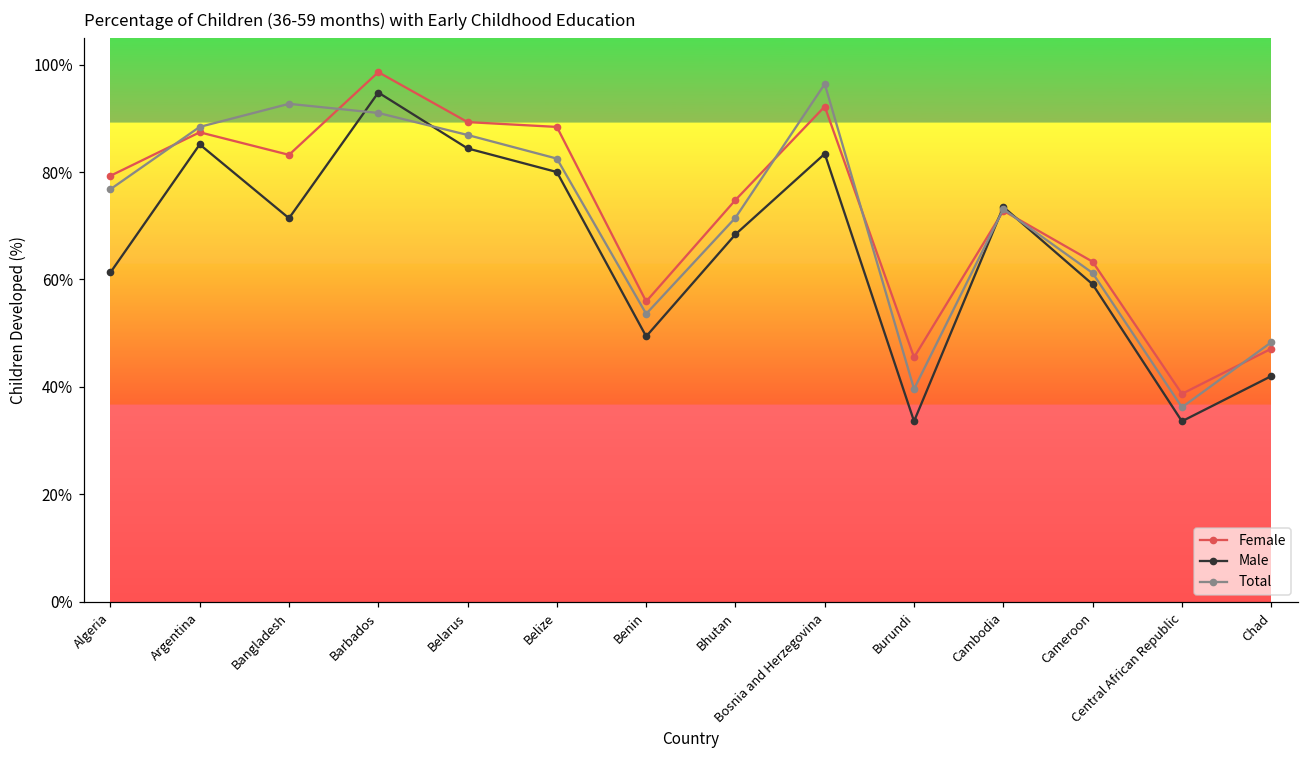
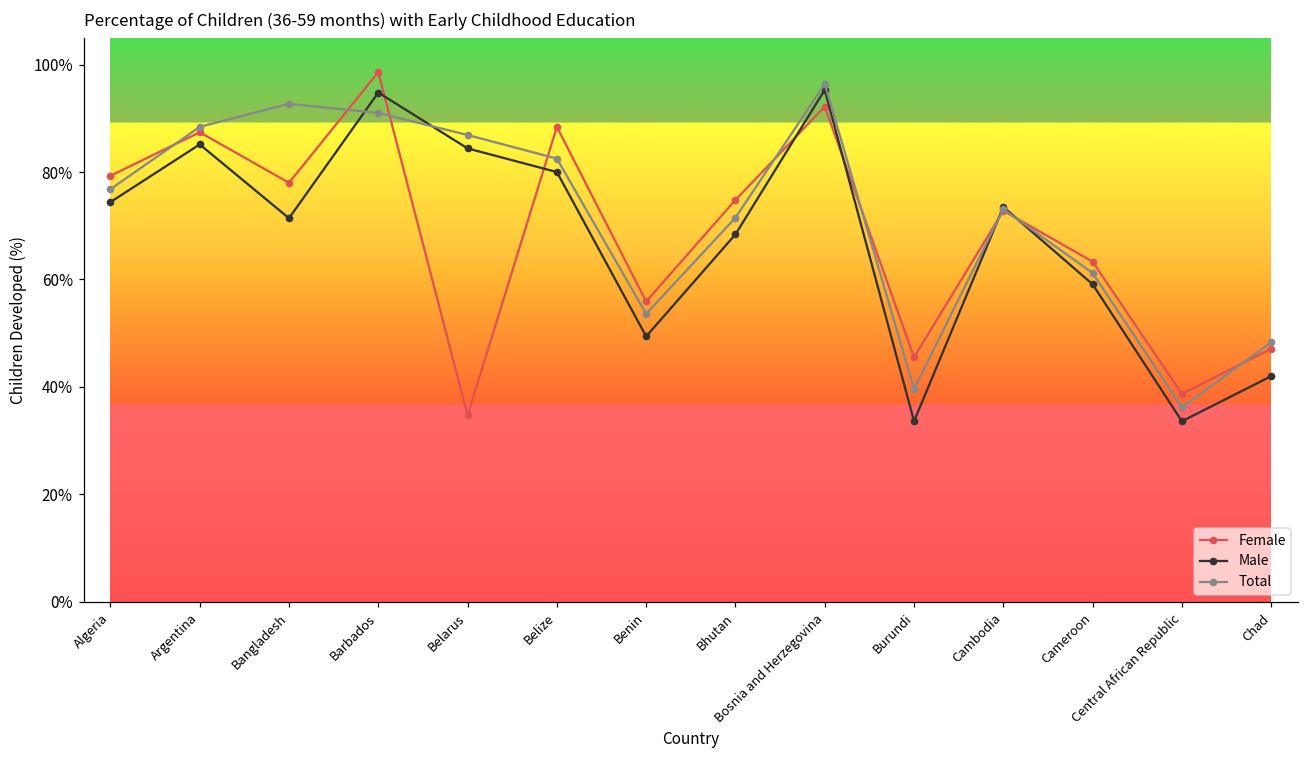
  {
    "Female": {
      "Algeria": "79%",
      "Argentina": "87%",
-     "Bangladesh": "83%",
+     "Bangladesh": "78%",
      "Barbados": "99%",
-     "Belarus": "89%",
+     "Belarus": "35%",
      "Belize": "88%",
      "Benin": "56%",
      "Bhutan": "75%",
      "Bosnia and Herzegovina": "92%",
      "Burundi": "46%",
      "Cameroon": "63%",
      "Central African Republic": "39%",
      "Chad": "47%"
    },
    "Male": {
-     "Algeria": "61%",
+     "Algeria": "74%",
      "Argentina": "85%",
      "Bangladesh": "71%",
      "Barbados": "95%",
      "Belarus": "84%",
      "Belize": "80%",
      "Benin": "49%",
      "Bhutan": "68%",
-     "Bosnia and Herzegovina": "83%",
+     "Bosnia and Herzegovina": "95%",
      "Burundi": "34%",
      "Cameroon": "59%",
      "Central African Republic": "34%",
      "Chad": "42%"
    },
    "Total": {
      "Algeria": "77%",
      "Argentina": "88%",
      "Bangladesh": "93%",
      "Barbados": "91%",
      "Belarus": "87%",
      "Belize": "83%",
      "Benin": "54%",
      "Bhutan": "72%",
      "Bosnia and Herzegovina": "96%",
      "Burundi": "40%",
      "Cameroon": "61%",
      "Central African Republic": "36%",
      "Chad": "48%"
    }
  }
